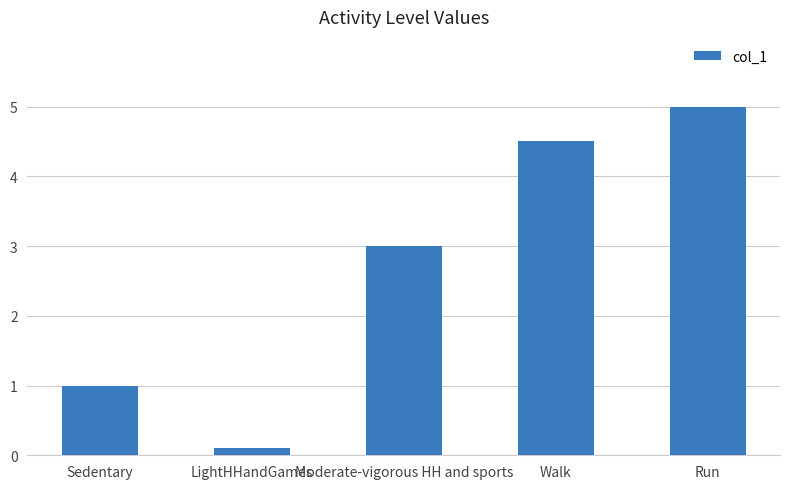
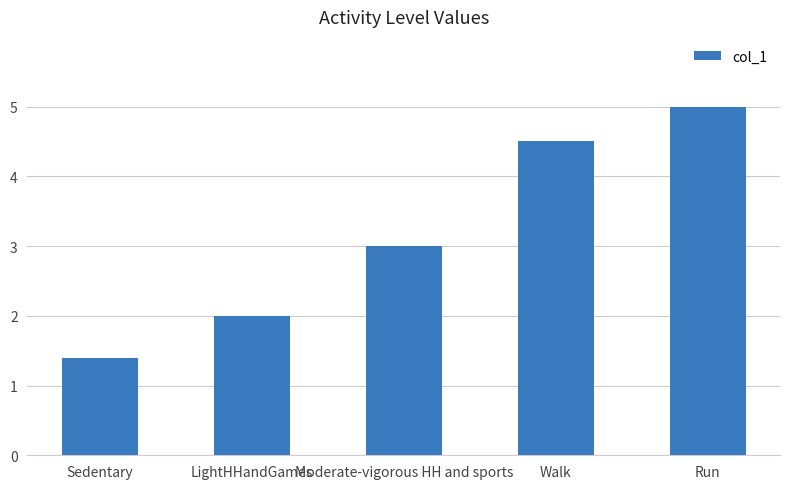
  {
-   "Sedentary": 1.0,
-   "LightHHandGames": 0.1,
+   "Sedentary": 1.4,
+   "LightHHandGames": 2.0,
    "Moderate-vigorous HH and sports": 3.0,
    "Walk": 4.5,
    "Run": 5.0
  }
